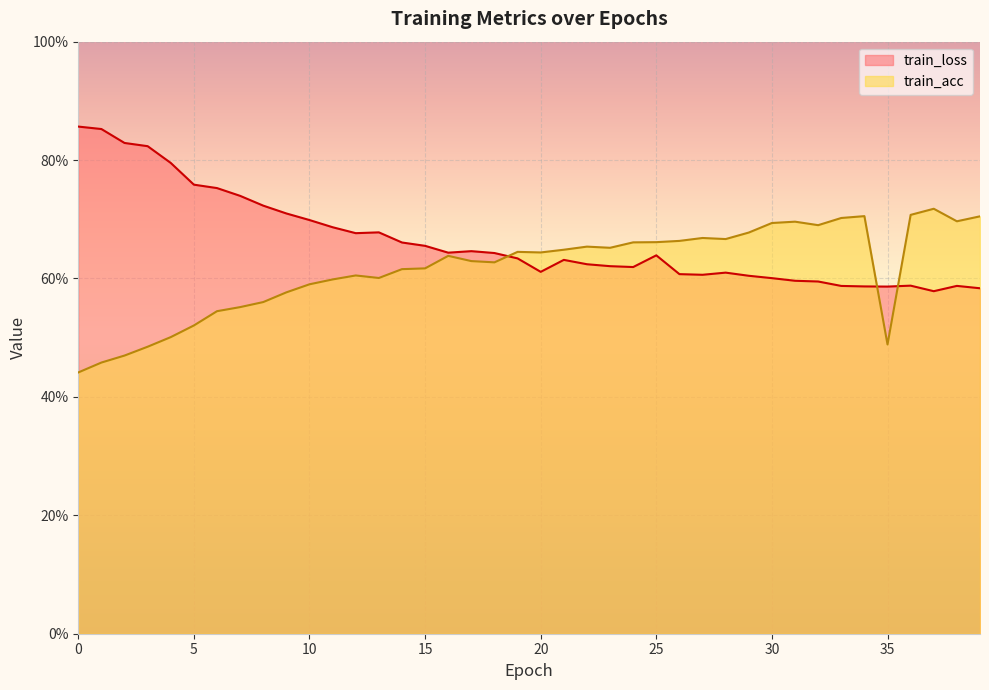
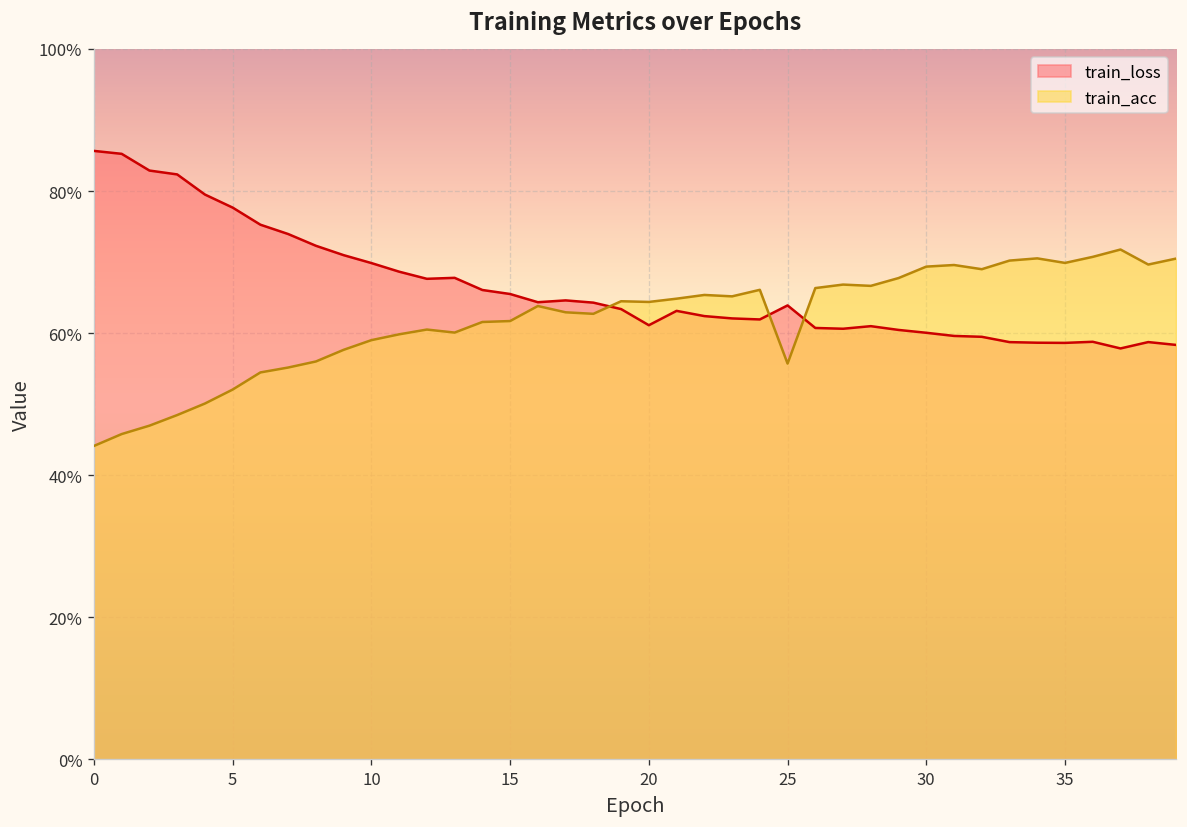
  {
    "train_loss": {
      "0": "86%",
-     "5": "76%",
+     "5": "78%",
      "10": "70%",
      "15": "66%",
      "20": "61%",
      "25": "64%",
      "30": "60%",
      "35": "59%"
    },
    "train_acc": {
      "0": "44%",
      "5": "52%",
      "10": "59%",
      "15": "62%",
      "20": "64%",
-     "25": "66%",
+     "25": "56%",
      "30": "69%",
-     "35": "49%"
+     "35": "70%"
    }
  }
